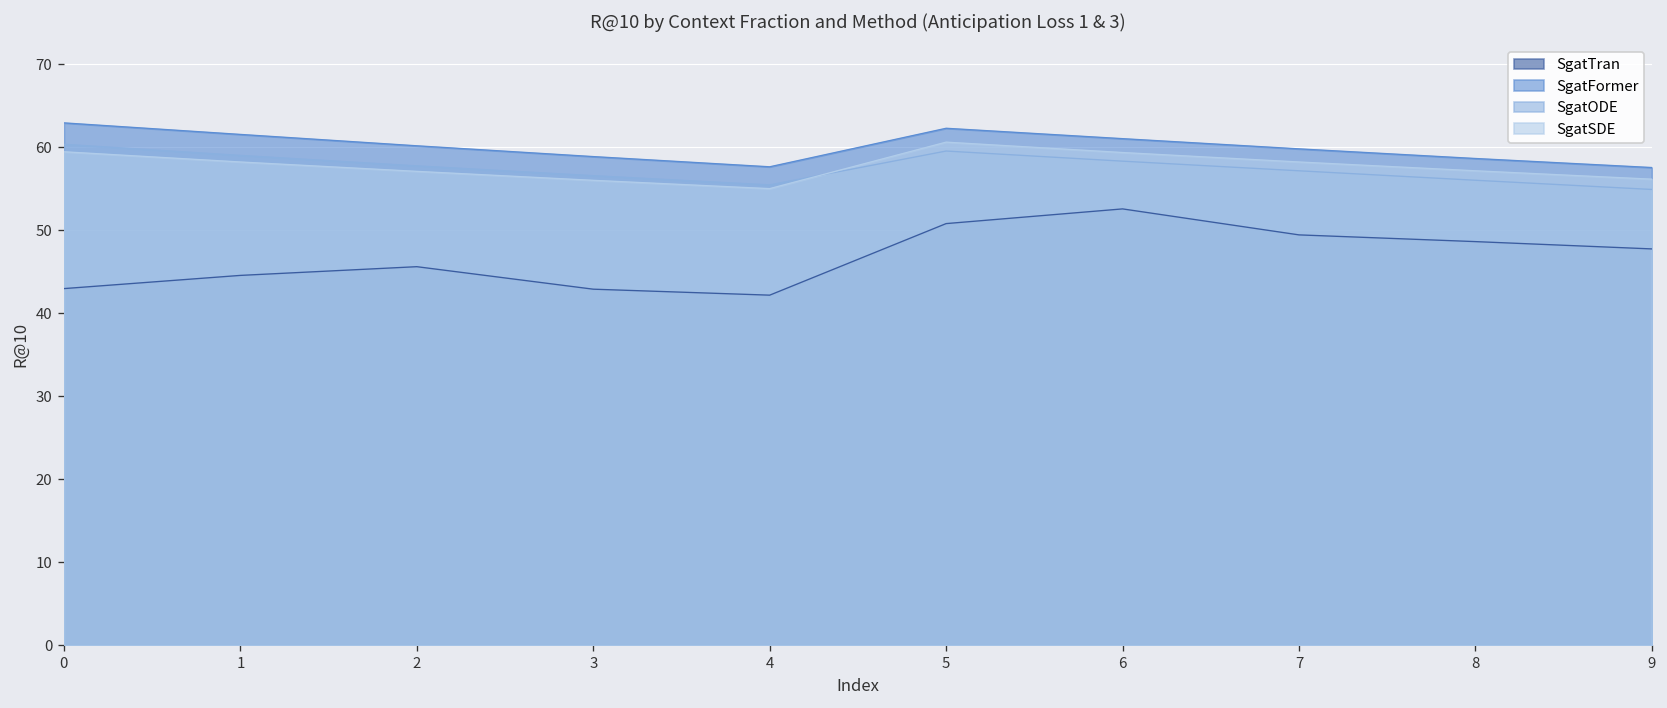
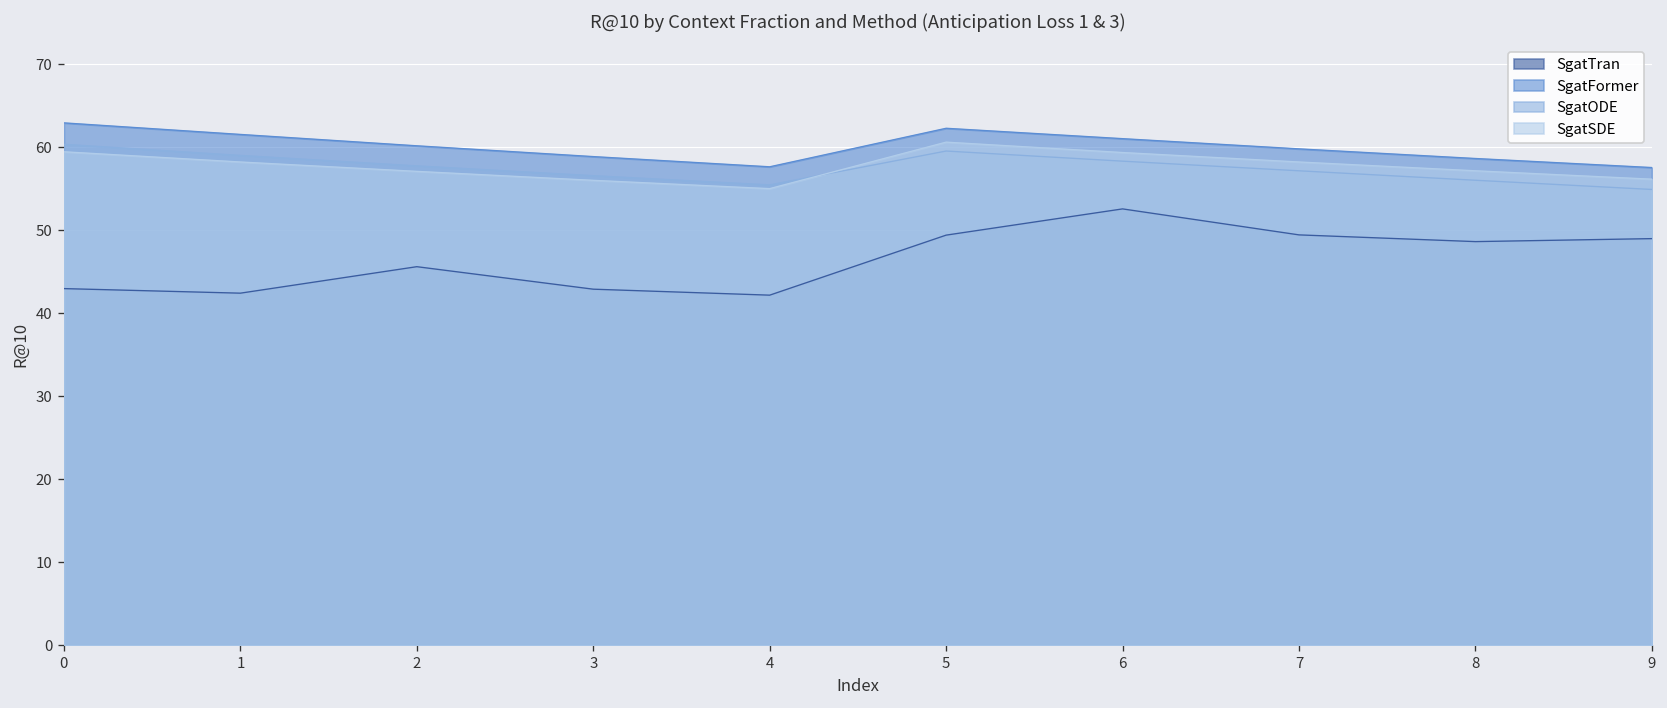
  {
    "SgatTran": {
      "0": 43,
-     "1": 45,
+     "1": 42,
      "2": 46,
      "3": 43,
      "4": 42,
-     "5": 51,
+     "5": 49,
      "6": 53,
      "7": 49,
      "8": 49,
-     "9": 48
+     "9": 49
    }
  }
